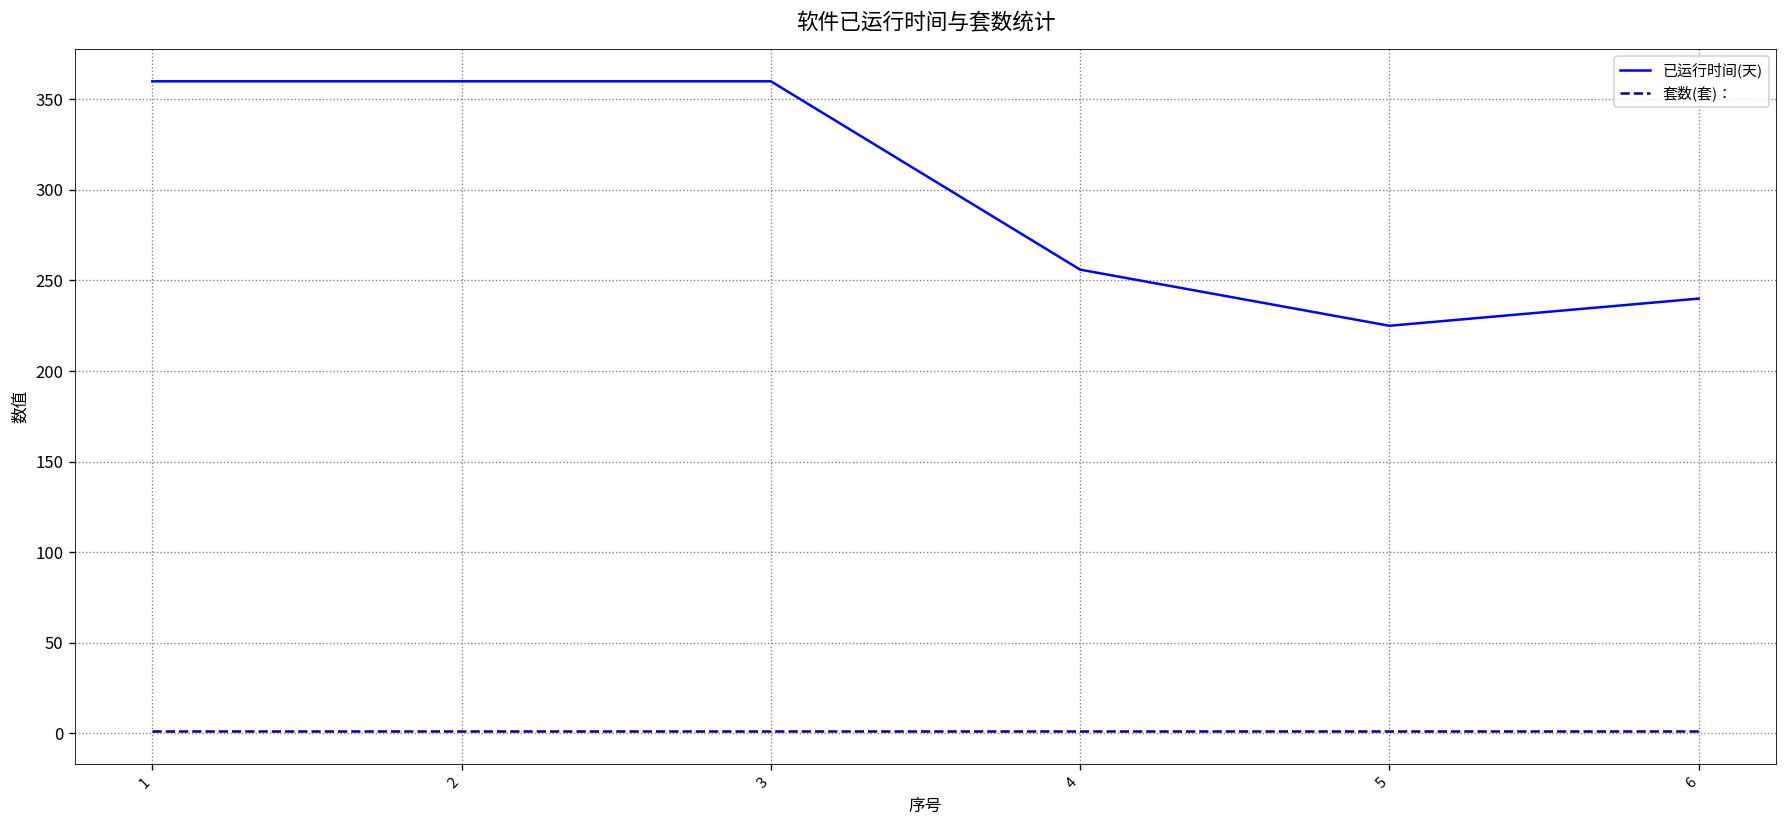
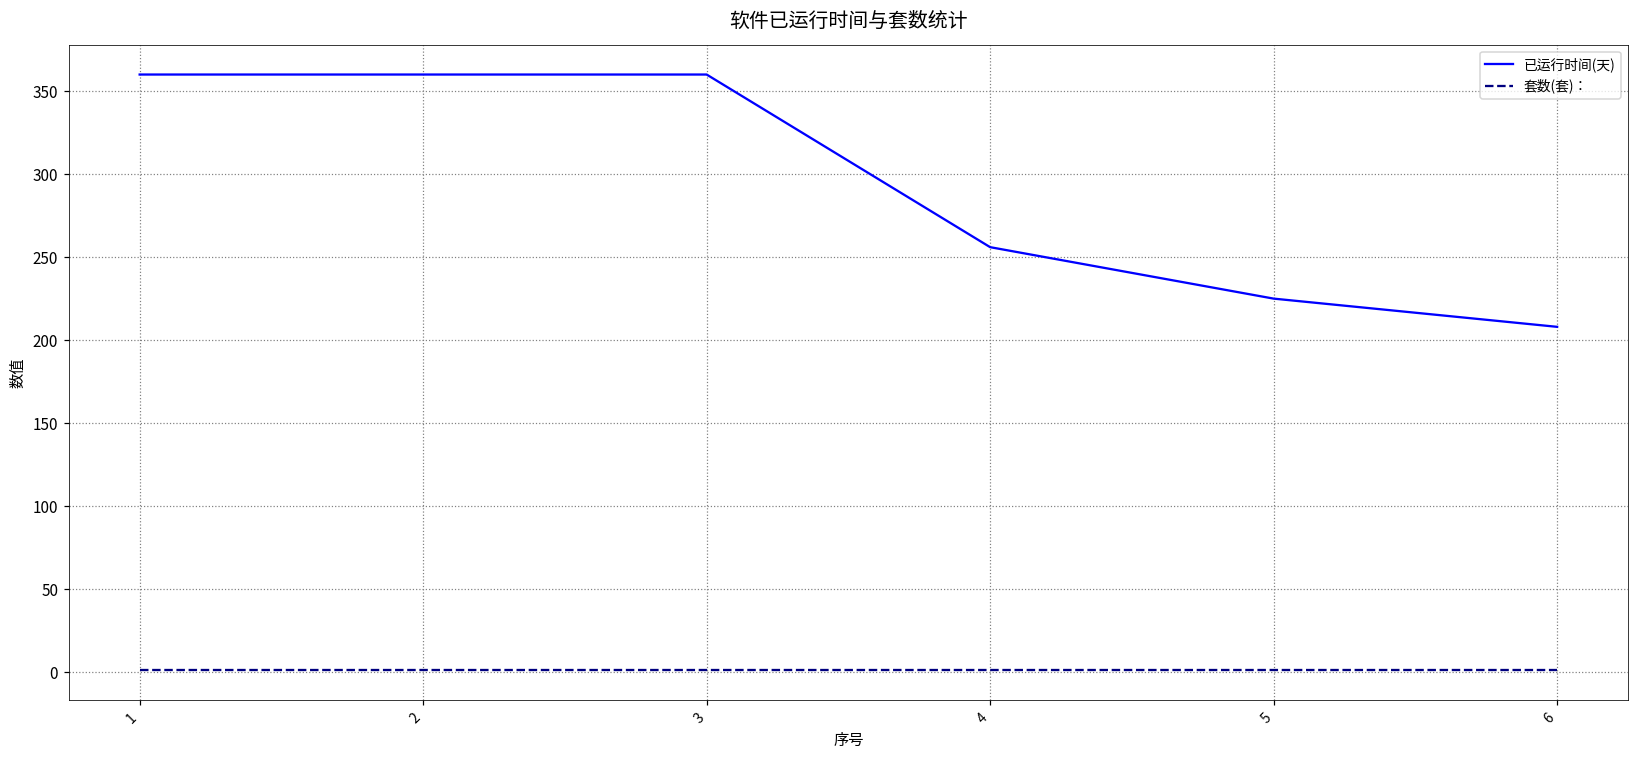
  {
    "已运行时间(天)": {
      "1": 360,
      "2": 360,
      "3": 360,
      "4": 256,
      "5": 225,
-     "6": 240
+     "6": 208
    },
    "套数(套)：": {
      "1": 1,
      "2": 1,
      "3": 1,
      "4": 1,
      "5": 1,
      "6": 1
    }
  }
